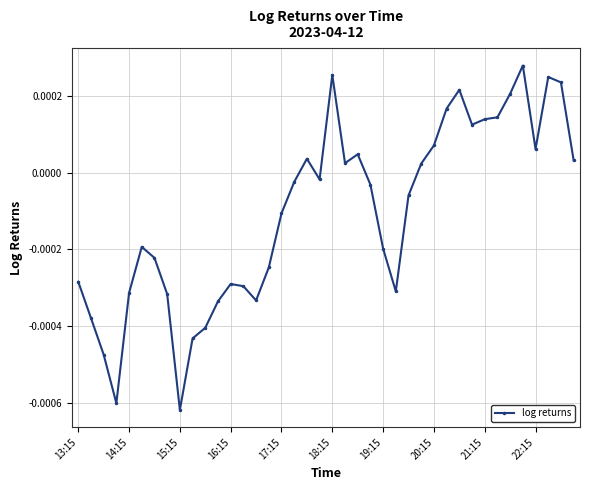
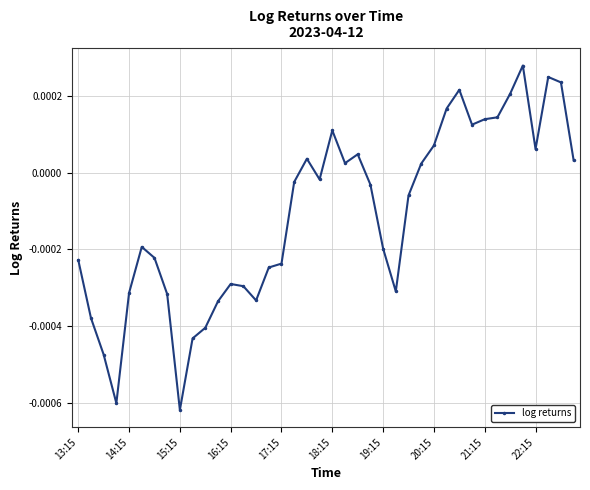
  {
-   "13:15": -0.00028,
+   "13:15": -0.00023,
    "14:15": -0.00031,
    "15:15": -0.00062,
    "16:15": -0.00029,
-   "17:15": -0.00011,
-   "18:15": 0.00026,
+   "17:15": -0.00024,
+   "18:15": 0.00011,
    "19:15": -0.00020,
    "20:15": 0.00007,
    "21:15": 0.00014,
    "22:15": 0.00006
  }
